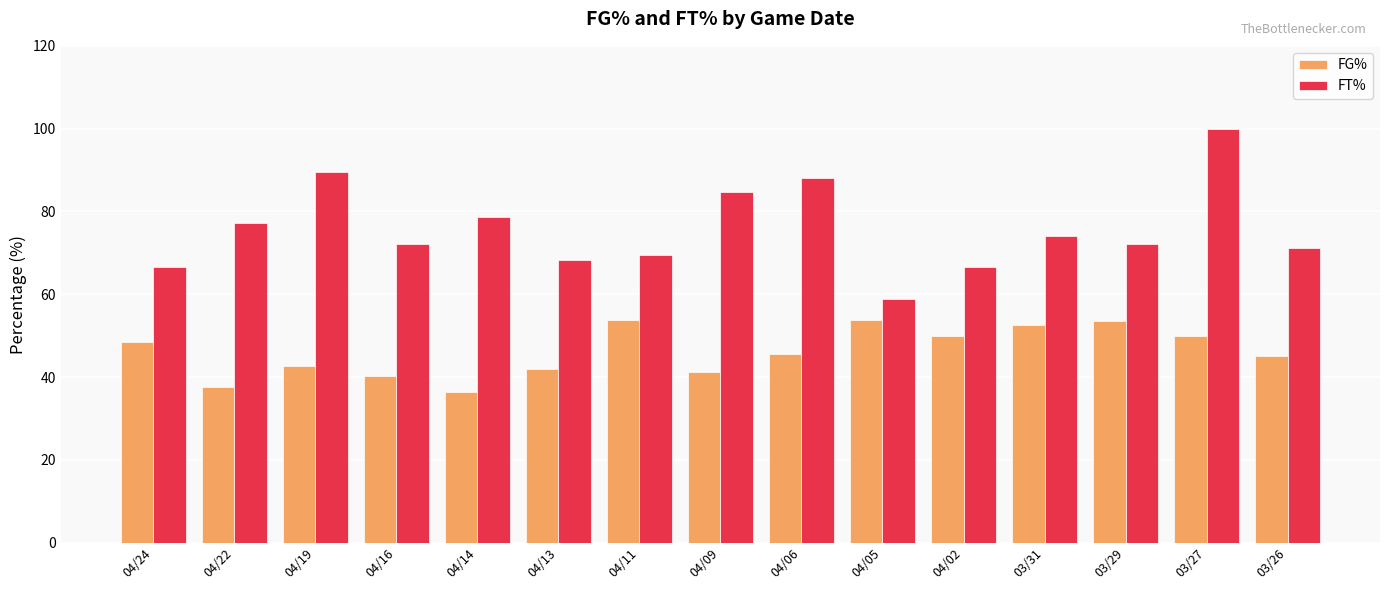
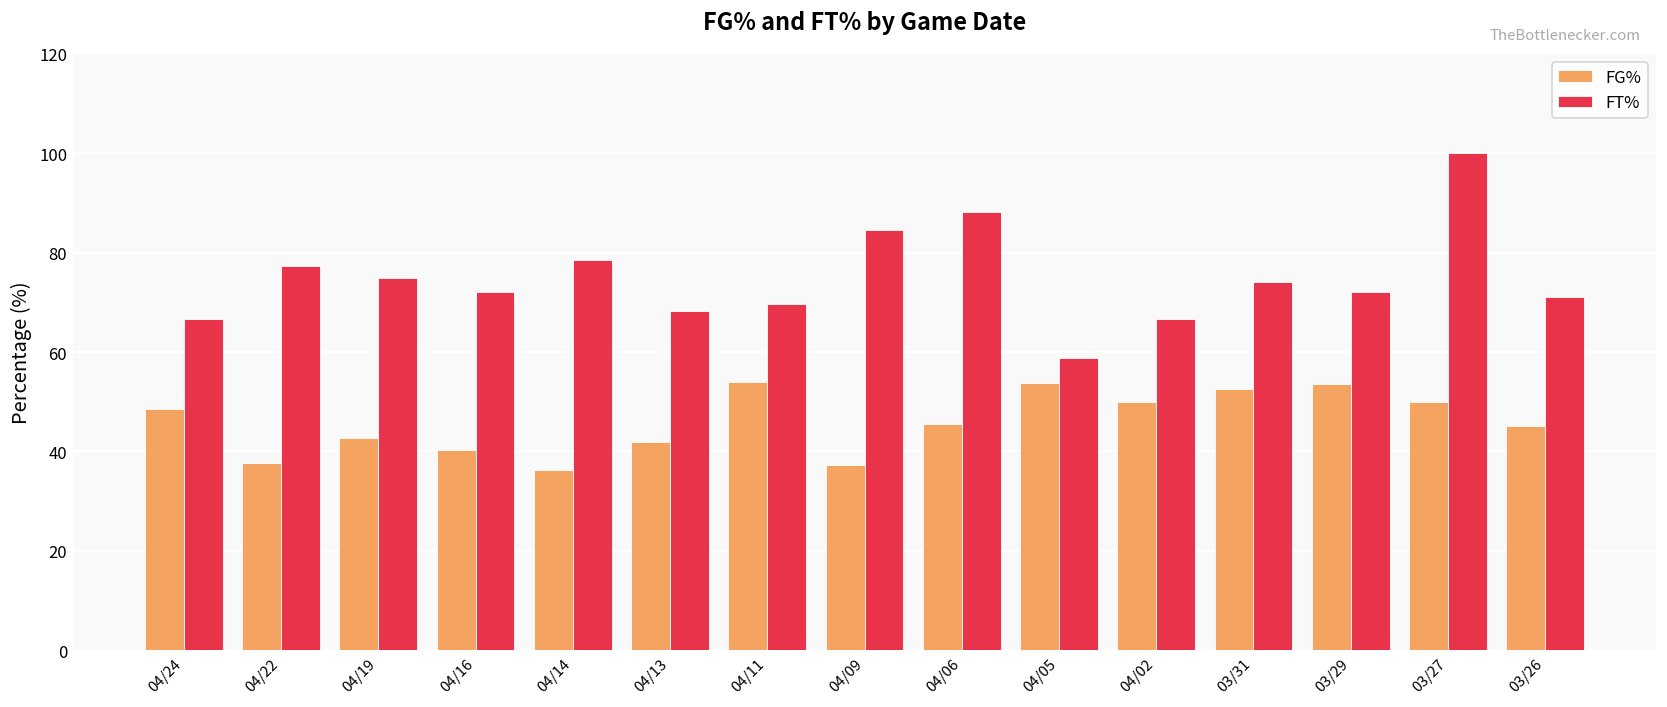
  {
    "FG%": {
      "04/24": 49,
      "04/22": 38,
      "04/19": 43,
      "04/16": 40,
      "04/14": 36,
      "04/13": 42,
      "04/11": 54,
-     "04/09": 41,
+     "04/09": 37,
      "04/06": 46,
      "04/05": 54,
      "04/02": 50,
      "03/31": 53,
      "03/29": 54,
      "03/27": 50,
      "03/26": 45
    },
    "FT%": {
      "04/24": 67,
      "04/22": 77,
-     "04/19": 90,
+     "04/19": 75,
      "04/16": 72,
      "04/14": 79,
      "04/13": 68,
      "04/11": 70,
      "04/09": 85,
      "04/06": 88,
      "04/05": 59,
      "04/02": 67,
      "03/31": 74,
      "03/29": 72,
      "03/27": 100,
      "03/26": 71
    }
  }
